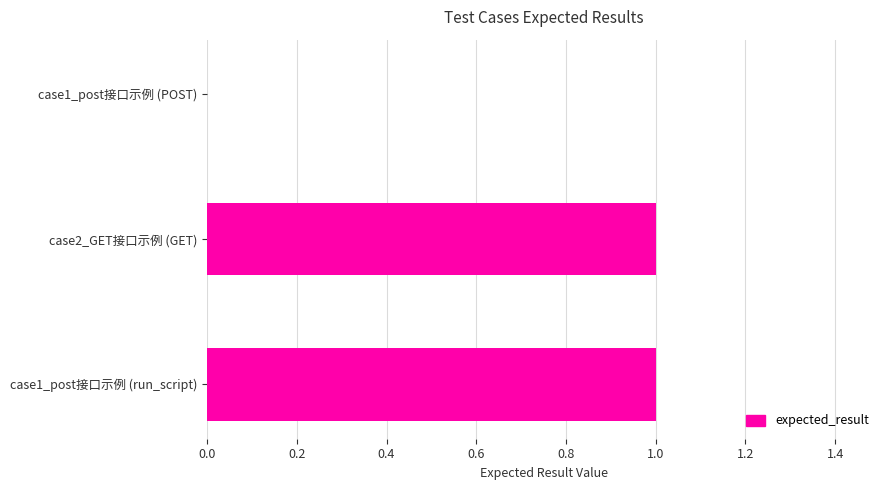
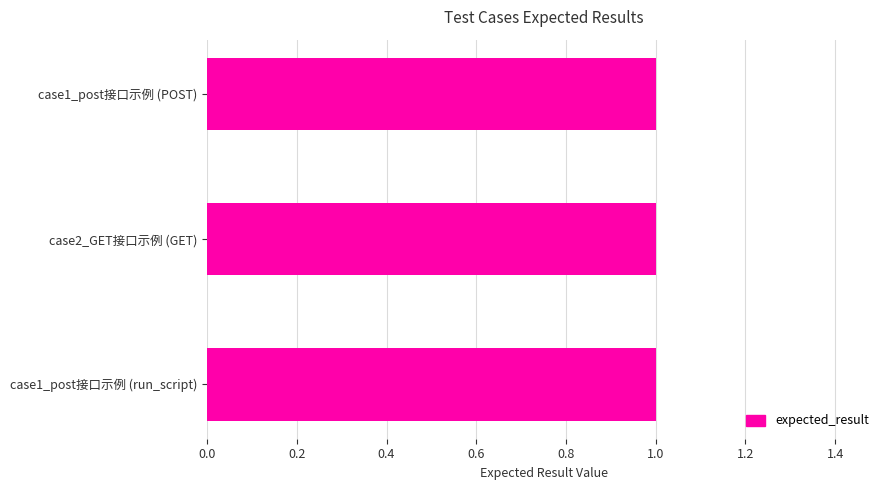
  {
-   "case1_post接口示例 (POST)": 0,
+   "case1_post接口示例 (POST)": 1,
    "case2_GET接口示例 (GET)": 1,
    "case1_post接口示例 (run_script)": 1
  }
